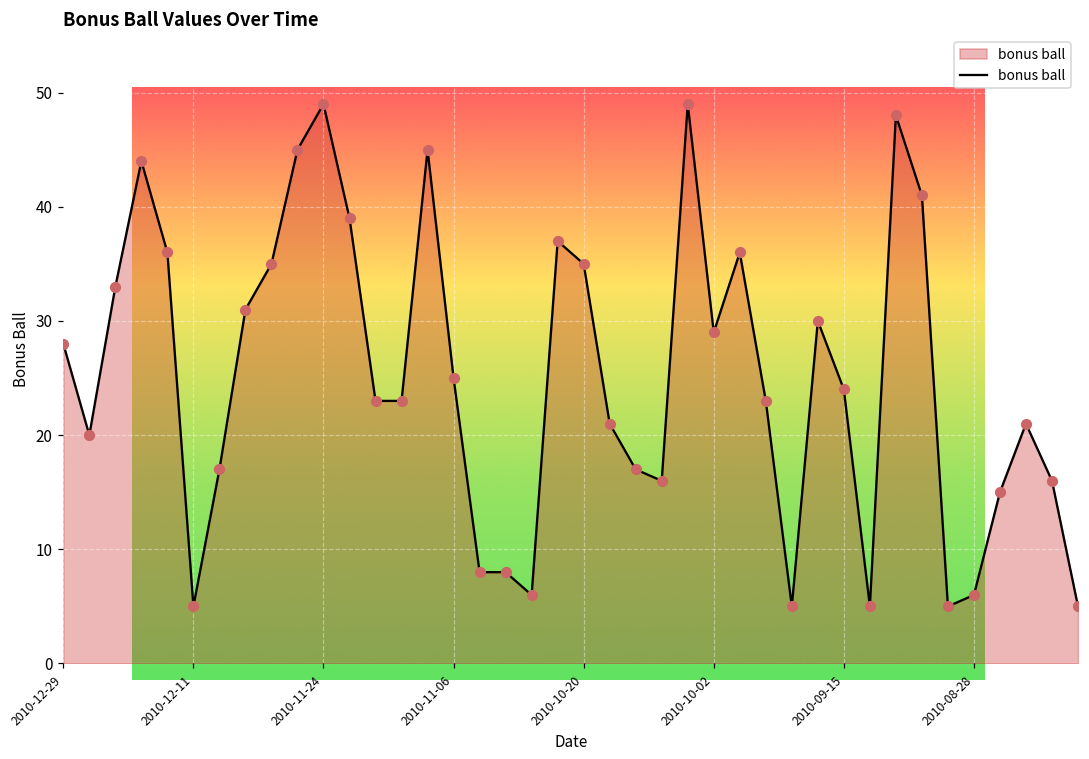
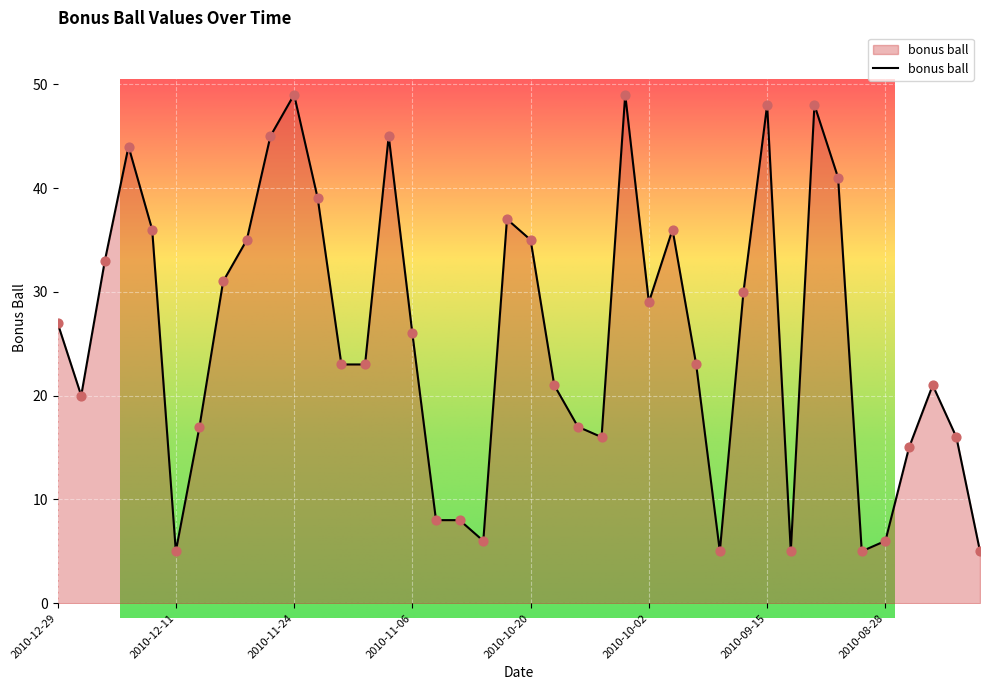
  {
    "Bonus Ball Values Over Time": {
-     "2010-12-29": 28,
+     "2010-12-29": 27,
      "2010-12-11": 5,
      "2010-11-24": 49,
-     "2010-11-06": 25,
+     "2010-11-06": 26,
      "2010-10-20": 35,
      "2010-10-02": 29,
-     "2010-09-15": 24,
+     "2010-09-15": 48,
      "2010-08-28": 6
    }
  }
